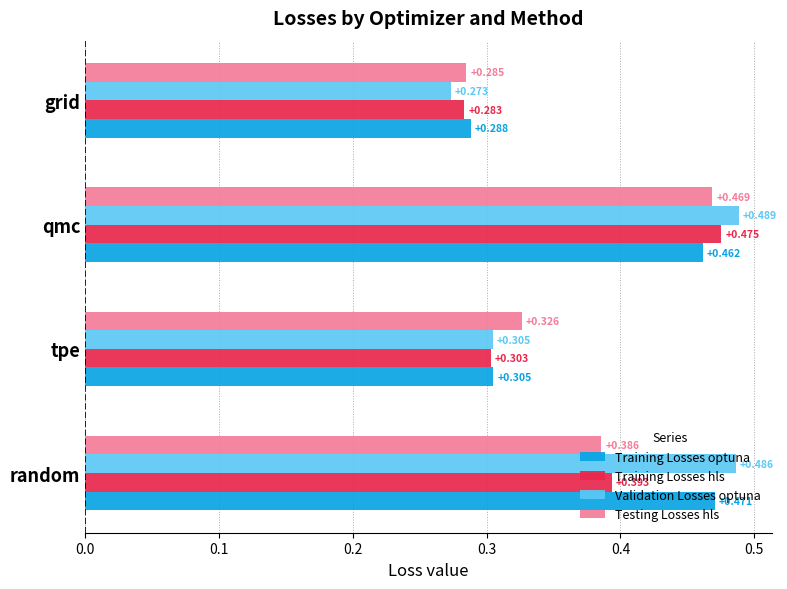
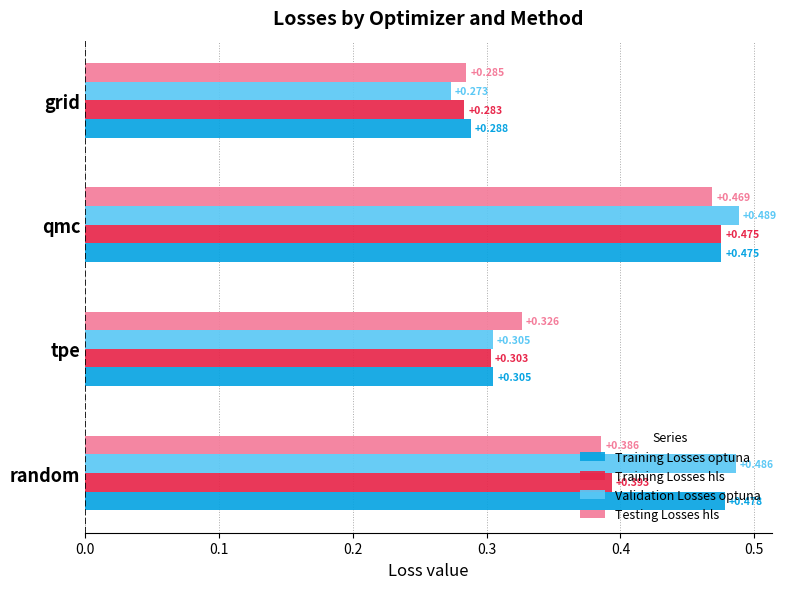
  {
    "Training Losses optuna": {
      "grid": "+0.288",
-     "qmc": "+0.462",
+     "qmc": "+0.475",
      "tpe": "+0.305",
-     "random": "+0.471"
+     "random": "+0.478"
    },
    "Training Losses hls": {
      "grid": "+0.283",
      "qmc": "+0.475",
      "tpe": "+0.303",
      "random": "+0.393"
    },
    "Validation Losses optuna": {
      "grid": "+0.273",
      "qmc": "+0.489",
      "tpe": "+0.305",
      "random": "+0.486"
    },
    "Testing Losses hls": {
      "grid": "+0.285",
      "qmc": "+0.469",
      "tpe": "+0.326",
      "random": "+0.386"
    }
  }
